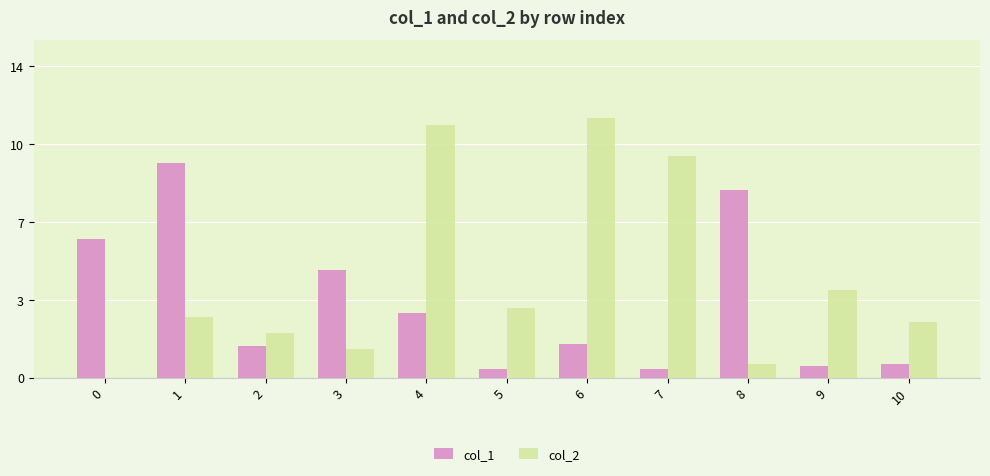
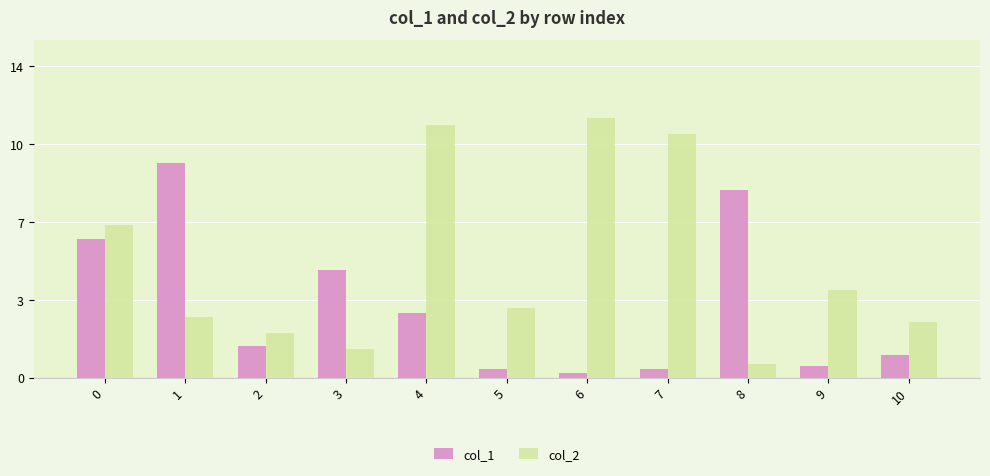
  {
    "col_1": {
      "0": 6.2,
      "1": 9.6,
      "2": 1.4,
      "3": 4.8,
      "4": 2.9,
      "5": 0.4,
-     "6": 1.5,
+     "6": 0.2,
      "7": 0.4,
      "8": 8.4,
      "9": 0.5,
-     "10": 0.6
+     "10": 1.0
    },
    "col_2": {
-     "0": 0.0,
+     "0": 6.8,
      "1": 2.7,
      "2": 2.0,
      "3": 1.3,
      "4": 11.3,
      "5": 3.1,
      "6": 11.6,
-     "7": 9.9,
+     "7": 10.9,
      "8": 0.6,
      "9": 3.9,
      "10": 2.5
    }
  }
